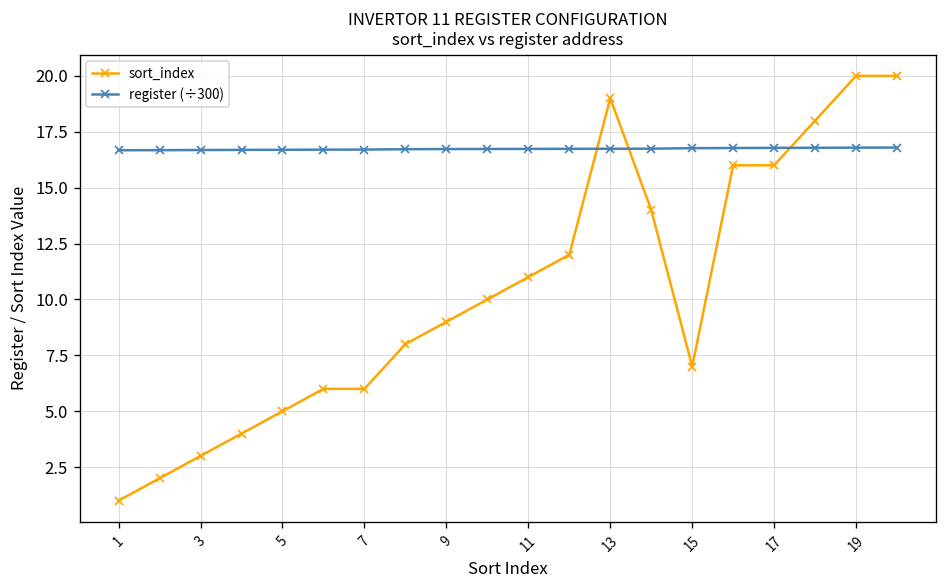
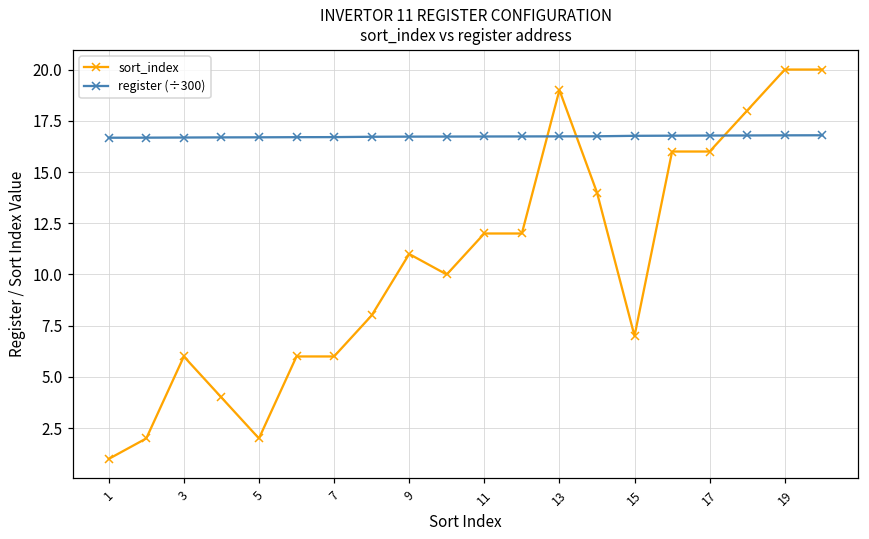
  {
    "sort_index": {
      "1": 1,
-     "3": 3,
-     "5": 5,
+     "3": 6,
+     "5": 2,
      "7": 6,
-     "9": 9,
-     "11": 11,
+     "9": 11,
+     "11": 12,
      "13": 19,
      "15": 7,
      "17": 16,
      "19": 20
    },
    "register (÷300)": {
      "1": 16.7,
      "3": 16.7,
      "5": 16.7,
      "7": 16.7,
      "9": 16.7,
      "11": 16.7,
      "13": 16.7,
      "15": 16.8,
      "17": 16.8,
      "19": 16.8
    }
  }
